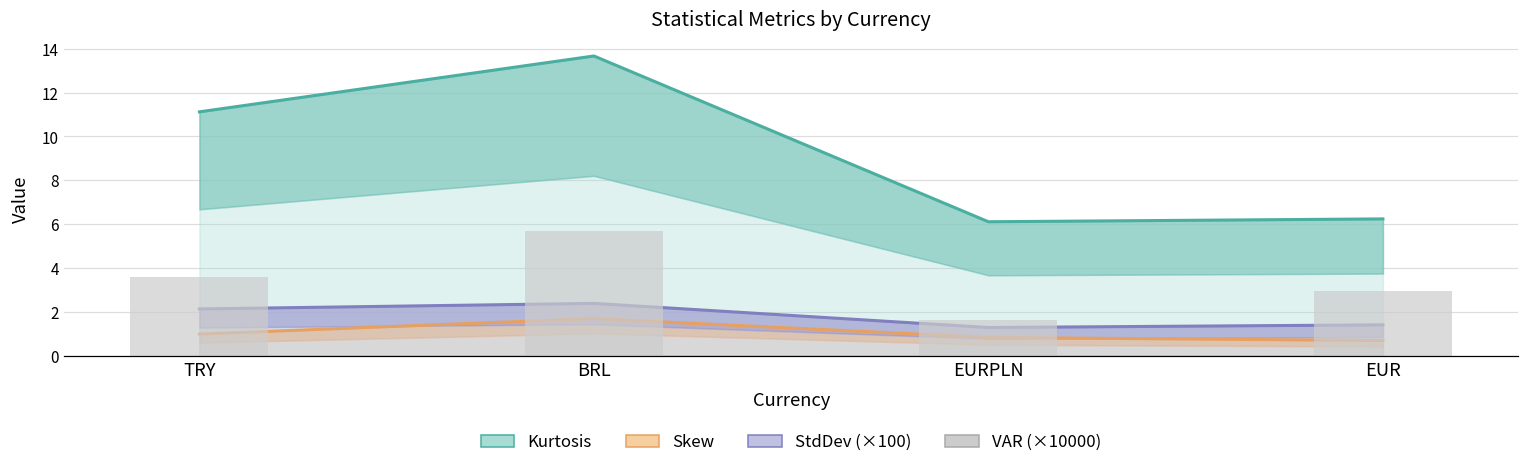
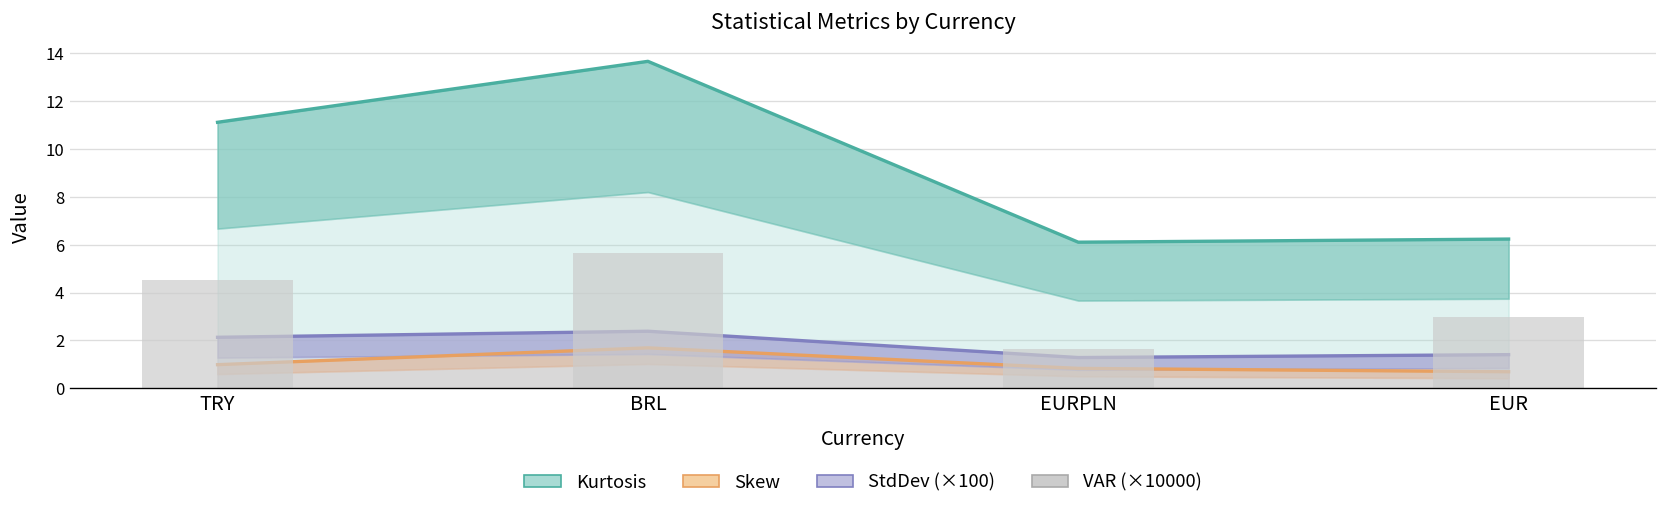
  {
    "VAR (×10000)": {
-     "TRY": 3.6,
+     "TRY": 4.5,
      "BRL": 5.7,
      "EURPLN": 1.6,
      "EUR": 3.0
    }
  }
